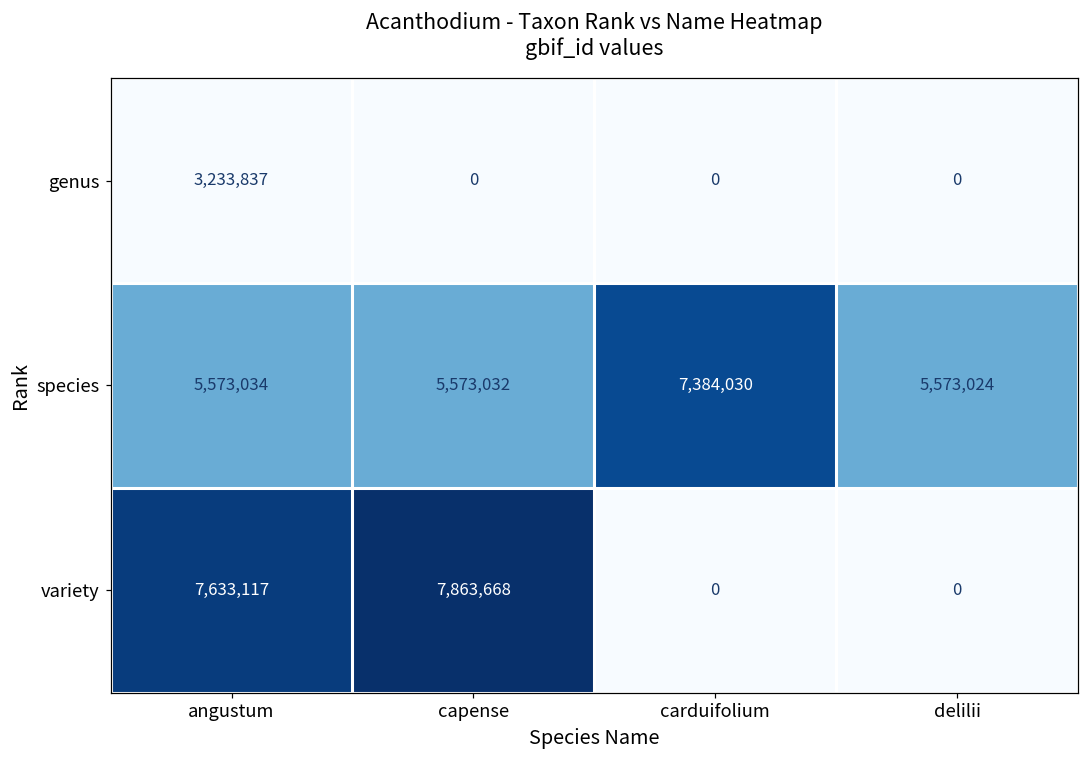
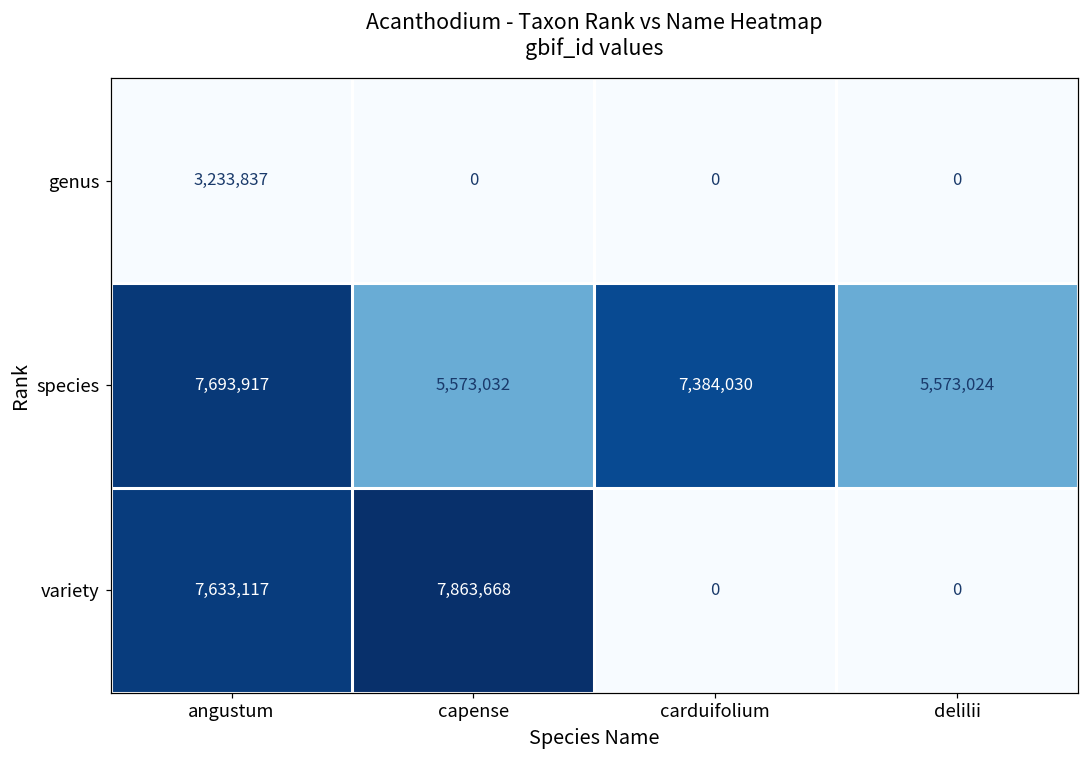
  {
    "genus": {
      "angustum": "3,233,837",
      "capense": "0",
      "carduifolium": "0",
      "delilii": "0"
    },
    "species": {
-     "angustum": "5,573,034",
+     "angustum": "7,693,917",
      "capense": "5,573,032",
      "carduifolium": "7,384,030",
      "delilii": "5,573,024"
    },
    "variety": {
      "angustum": "7,633,117",
      "capense": "7,863,668",
      "carduifolium": "0",
      "delilii": "0"
    }
  }
